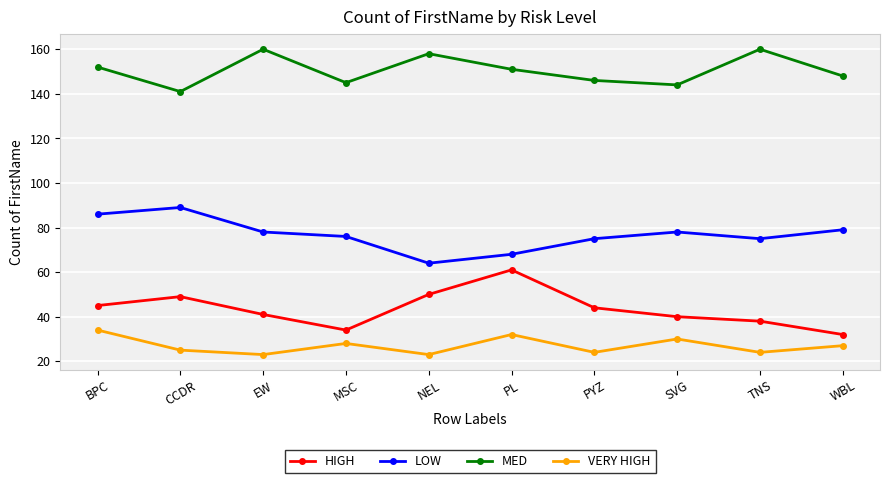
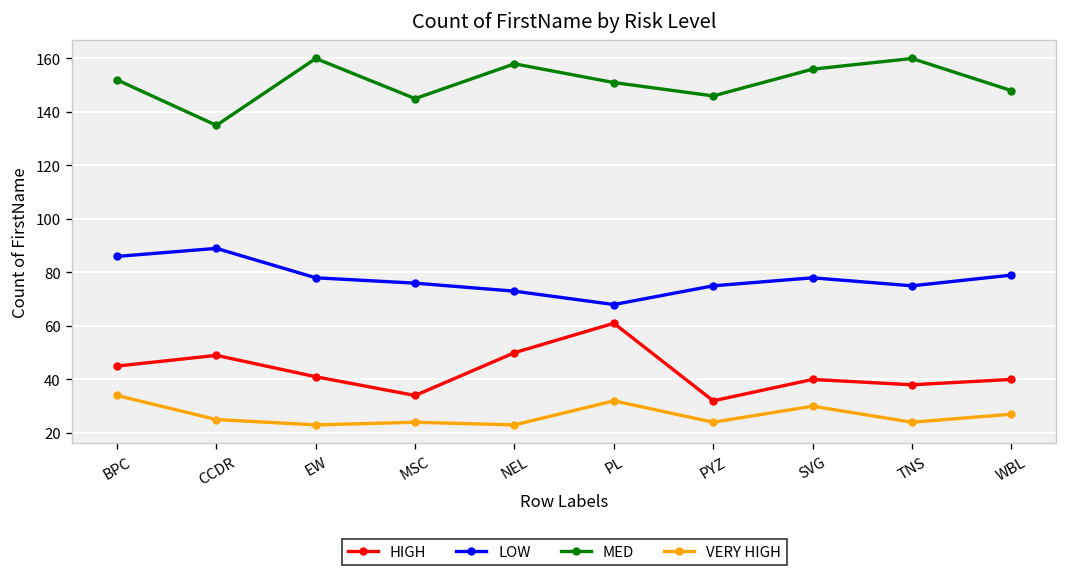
  {
    "HIGH": {
      "BPC": 45,
      "CCDR": 49,
      "EW": 41,
      "MSC": 34,
      "NEL": 50,
      "PL": 61,
-     "PYZ": 44,
+     "PYZ": 32,
      "SVG": 40,
      "TNS": 38,
-     "WBL": 32
+     "WBL": 40
    },
    "LOW": {
      "BPC": 86,
      "CCDR": 89,
      "EW": 78,
      "MSC": 76,
-     "NEL": 64,
+     "NEL": 73,
      "PL": 68,
      "PYZ": 75,
      "SVG": 78,
      "TNS": 75,
      "WBL": 79
    },
    "MED": {
      "BPC": 152,
-     "CCDR": 141,
+     "CCDR": 135,
      "EW": 160,
      "MSC": 145,
      "NEL": 158,
      "PL": 151,
      "PYZ": 146,
-     "SVG": 144,
+     "SVG": 156,
      "TNS": 160,
      "WBL": 148
    },
    "VERY HIGH": {
      "BPC": 34,
      "CCDR": 25,
      "EW": 23,
-     "MSC": 28,
+     "MSC": 24,
      "NEL": 23,
      "PL": 32,
      "PYZ": 24,
      "SVG": 30,
      "TNS": 24,
      "WBL": 27
    }
  }
